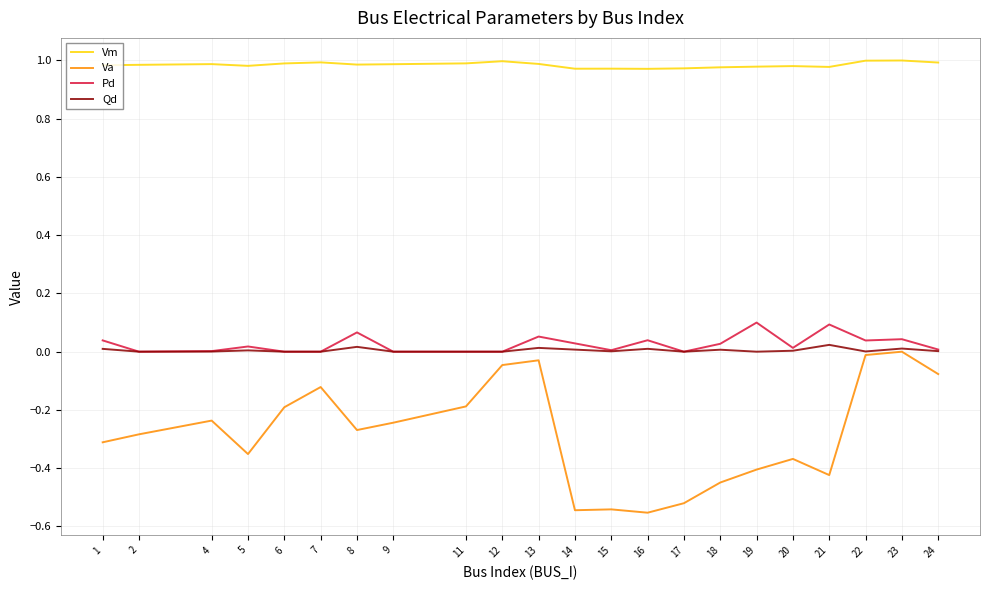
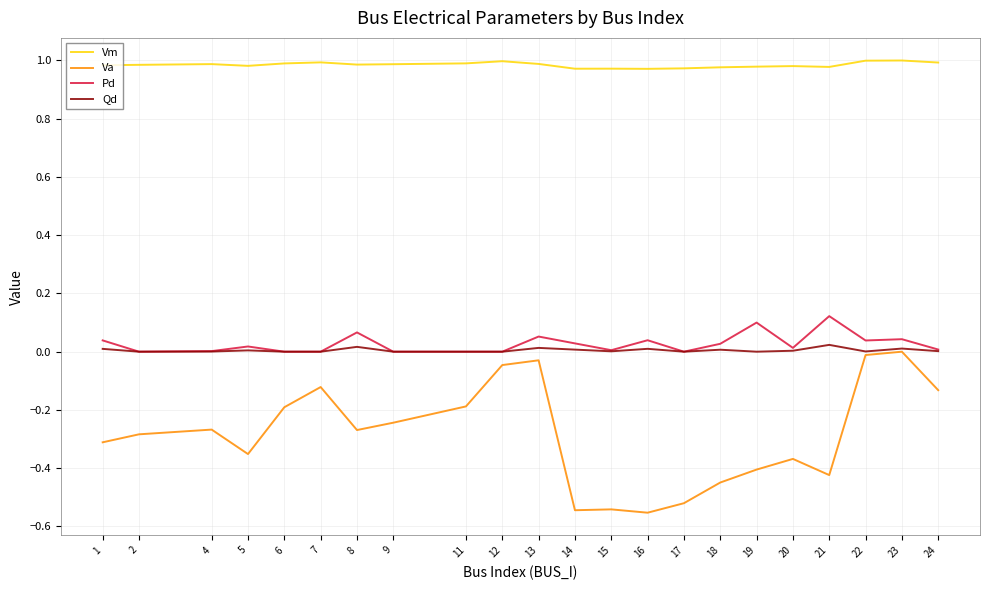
  {
    "Vm": {
      "2": 0.99,
      "4": 0.99,
      "5": 0.98,
      "6": 0.99,
      "7": 0.99,
      "8": 0.99,
      "9": 0.99,
      "11": 0.99,
      "12": 1.00,
      "13": 0.99,
      "14": 0.97,
      "15": 0.97,
      "16": 0.97,
      "17": 0.97,
      "18": 0.98,
      "19": 0.98,
      "20": 0.98,
      "21": 0.98,
      "22": 1.00,
      "23": 1.00,
      "24": 0.99
    },
    "Va": {
      "1": -0.31,
      "2": -0.28,
-     "4": -0.24,
+     "4": -0.27,
      "5": -0.35,
      "6": -0.19,
      "7": -0.12,
      "8": -0.27,
      "9": -0.24,
      "11": -0.19,
      "12": -0.05,
      "13": -0.03,
      "14": -0.54,
      "15": -0.54,
      "16": -0.55,
      "17": -0.52,
      "18": -0.45,
      "19": -0.40,
      "20": -0.37,
      "21": -0.42,
      "22": -0.01,
      "23": 0.00,
-     "24": -0.08
+     "24": -0.13
    },
    "Pd": {
      "1": 0.04,
      "5": 0.02,
      "8": 0.07,
      "13": 0.05,
      "14": 0.03,
      "16": 0.04,
      "18": 0.03,
      "19": 0.10,
      "20": 0.01,
-     "21": 0.09,
+     "21": 0.12,
      "22": 0.04,
      "23": 0.04
    },
    "Qd": {
      "1": 0.01,
      "5": 0.00,
      "8": 0.02,
      "13": 0.01,
      "14": 0.01,
      "16": 0.01,
      "18": 0.01,
      "19": 0.00,
      "20": 0.00,
      "21": 0.02,
      "22": 0.00,
      "23": 0.01
    }
  }
